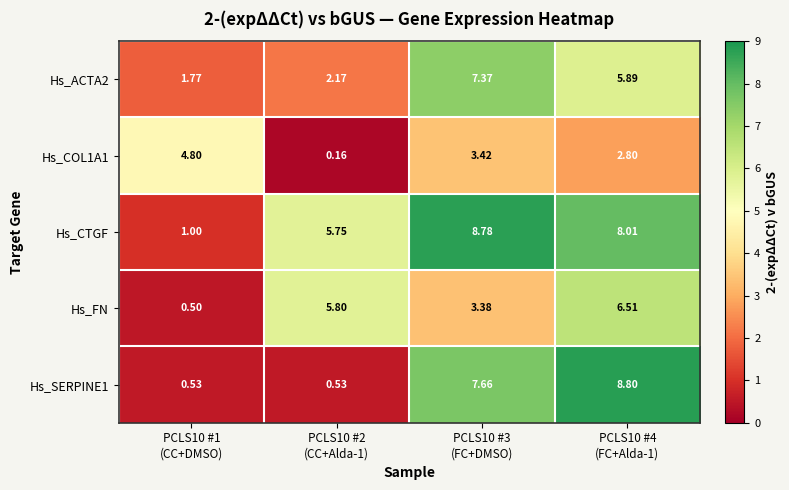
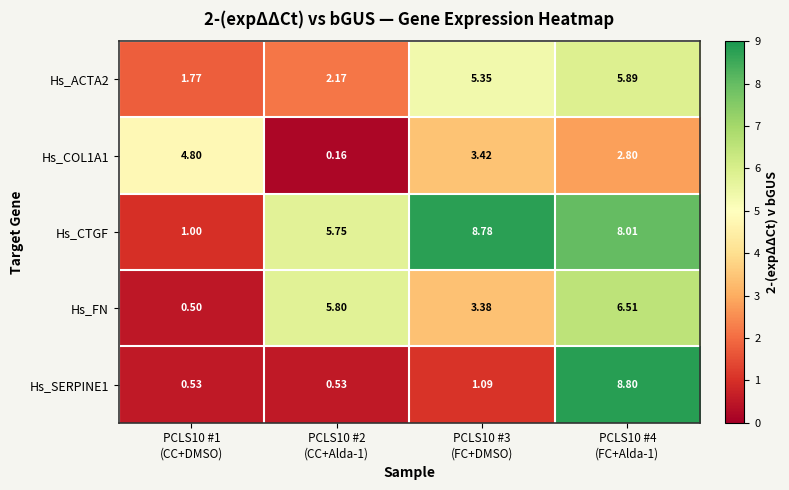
  {
    "Hs_ACTA2": {
      "PCLS10 #1 (CC+DMSO)": 1.77,
      "PCLS10 #2 (CC+Alda-1)": 2.17,
-     "PCLS10 #3 (FC+DMSO)": 7.37,
+     "PCLS10 #3 (FC+DMSO)": 5.35,
      "PCLS10 #4 (FC+Alda-1)": 5.89
    },
    "Hs_COL1A1": {
      "PCLS10 #1 (CC+DMSO)": 4.80,
      "PCLS10 #2 (CC+Alda-1)": 0.16,
      "PCLS10 #3 (FC+DMSO)": 3.42,
      "PCLS10 #4 (FC+Alda-1)": 2.80
    },
    "Hs_CTGF": {
      "PCLS10 #1 (CC+DMSO)": 1.00,
      "PCLS10 #2 (CC+Alda-1)": 5.75,
      "PCLS10 #3 (FC+DMSO)": 8.78,
      "PCLS10 #4 (FC+Alda-1)": 8.01
    },
    "Hs_FN": {
      "PCLS10 #1 (CC+DMSO)": 0.50,
      "PCLS10 #2 (CC+Alda-1)": 5.80,
      "PCLS10 #3 (FC+DMSO)": 3.38,
      "PCLS10 #4 (FC+Alda-1)": 6.51
    },
    "Hs_SERPINE1": {
      "PCLS10 #1 (CC+DMSO)": 0.53,
      "PCLS10 #2 (CC+Alda-1)": 0.53,
-     "PCLS10 #3 (FC+DMSO)": 7.66,
+     "PCLS10 #3 (FC+DMSO)": 1.09,
      "PCLS10 #4 (FC+Alda-1)": 8.80
    }
  }
